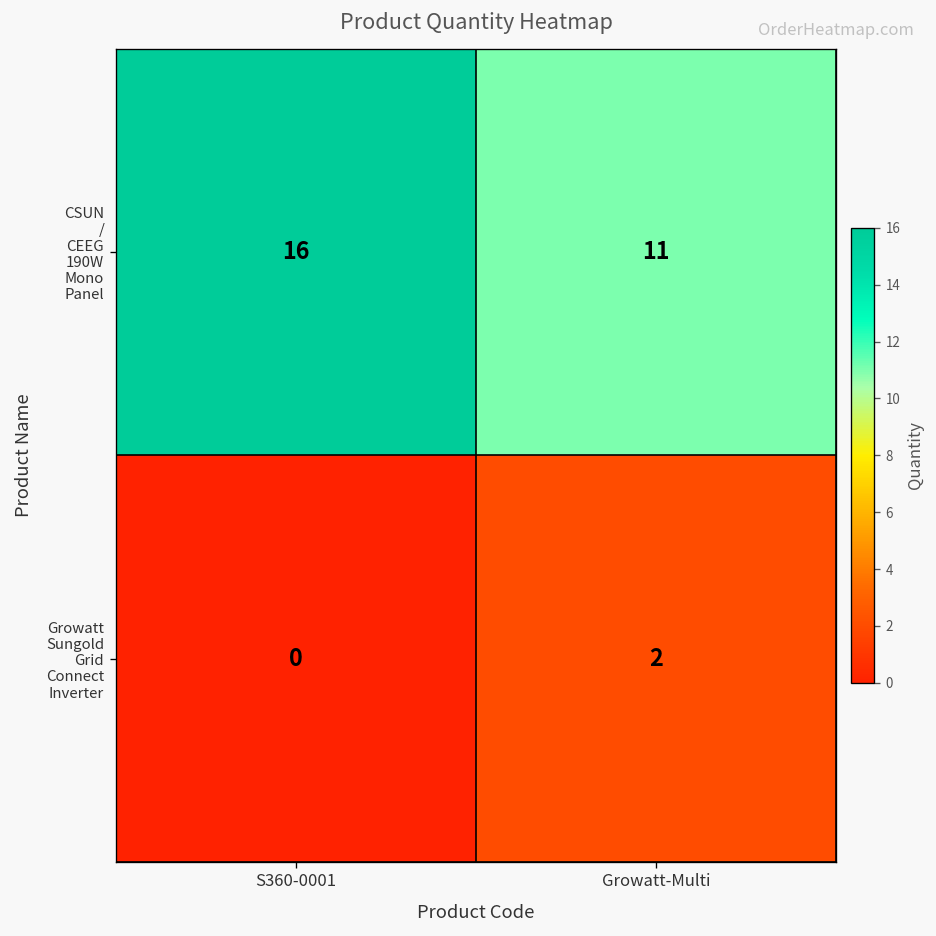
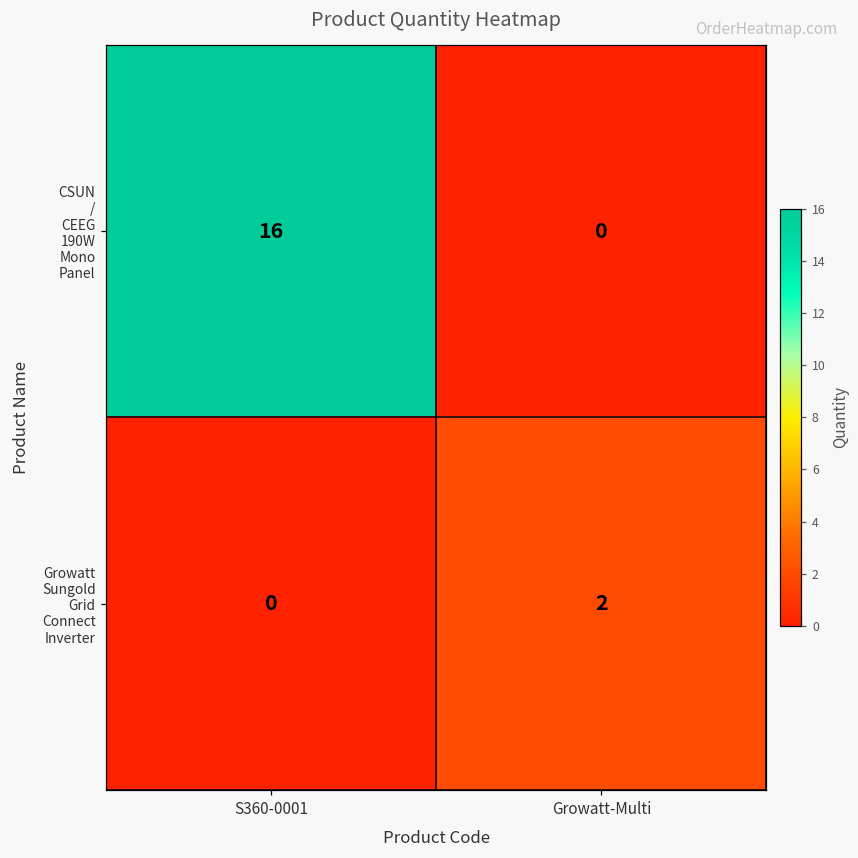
  {
    "CSUN / CEEG 190W Mono Panel": {
      "S360-0001": 16,
-     "Growatt-Multi": 11
+     "Growatt-Multi": 0
    },
    "Growatt Sungold Grid Connect Inverter": {
      "S360-0001": 0,
      "Growatt-Multi": 2
    }
  }
